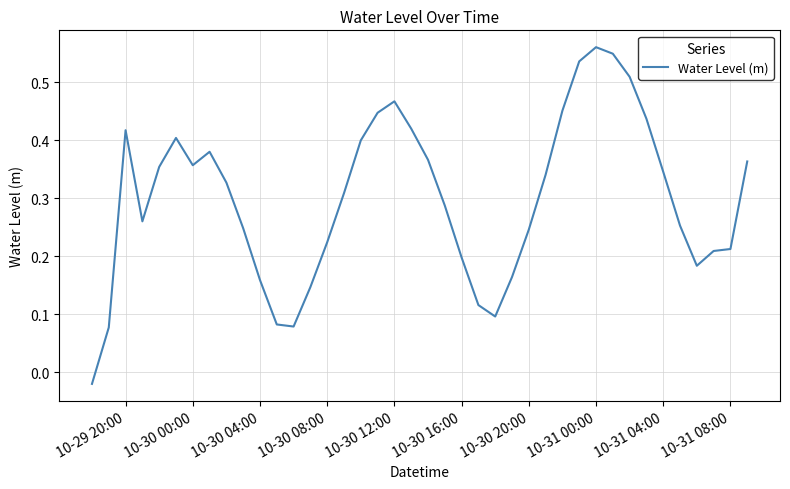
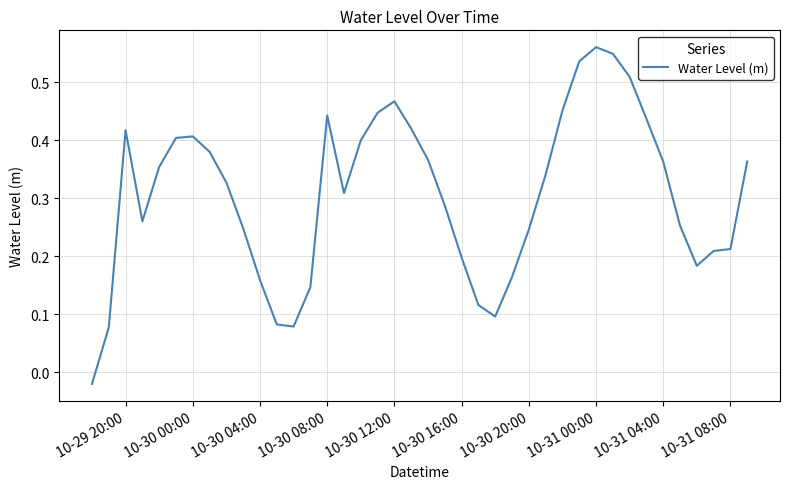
  {
    "10-29 20:00": 0.42,
-   "10-30 00:00": 0.36,
+   "10-30 00:00": 0.41,
    "10-30 04:00": 0.16,
-   "10-30 08:00": 0.22,
+   "10-30 08:00": 0.44,
    "10-30 12:00": 0.47,
    "10-30 16:00": 0.20,
    "10-30 20:00": 0.25,
    "10-31 00:00": 0.56,
-   "10-31 04:00": 0.35,
+   "10-31 04:00": 0.36,
    "10-31 08:00": 0.21
  }
